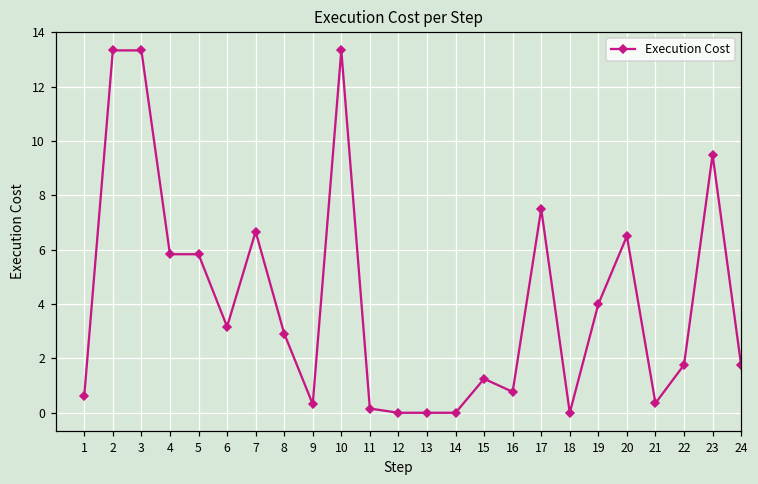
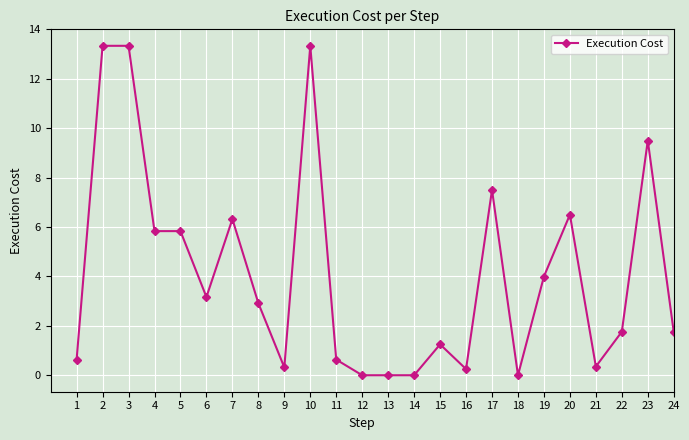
  {
    "1": 0.6,
    "2": 13.3,
    "3": 13.3,
    "4": 5.8,
    "5": 5.8,
    "6": 3.2,
-   "7": 6.7,
+   "7": 6.3,
    "8": 2.9,
    "9": 0.3,
    "10": 13.3,
-   "11": 0.2,
+   "11": 0.6,
    "12": 0.0,
    "13": 0.0,
    "14": 0.0,
    "15": 1.3,
-   "16": 0.8,
+   "16": 0.3,
    "17": 7.5,
    "18": 0.0,
    "19": 4.0,
    "20": 6.5,
    "21": 0.4,
    "22": 1.8,
    "23": 9.5,
    "24": 1.8
  }
